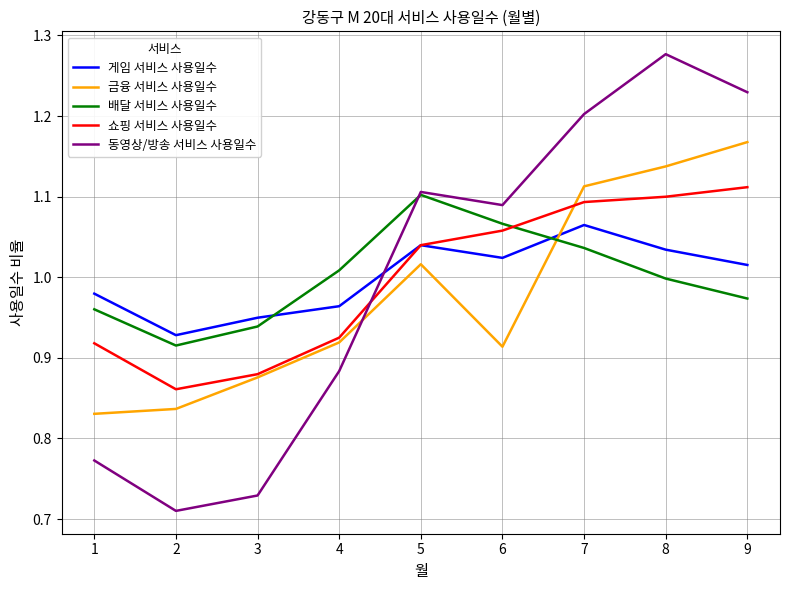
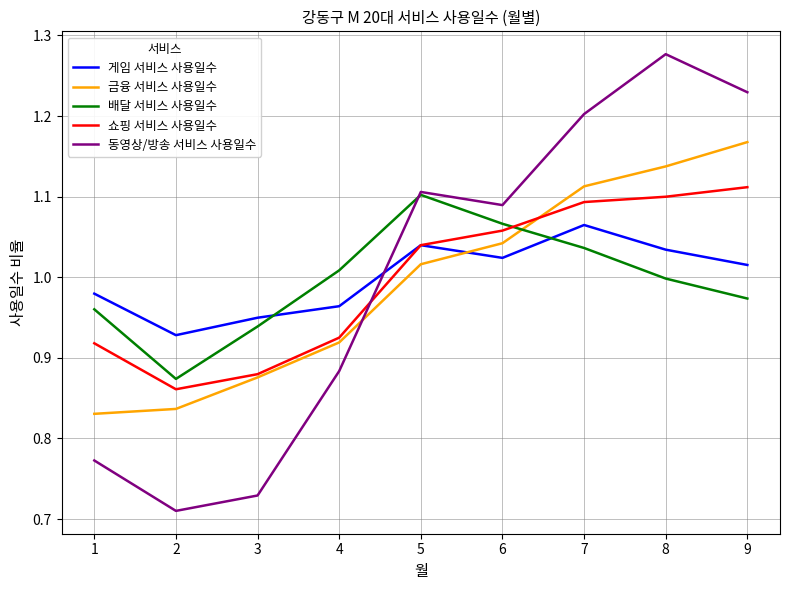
  {
    "게임 서비스 사용일수": {
      "1": 0.98,
      "2": 0.93,
      "3": 0.95,
      "4": 0.96,
      "6": 1.02,
      "7": 1.06,
      "8": 1.03,
      "9": 1.02
    },
    "금융 서비스 사용일수": {
      "1": 0.83,
      "2": 0.84,
      "3": 0.88,
      "4": 0.92,
      "5": 1.02,
-     "6": 0.91,
+     "6": 1.04,
      "7": 1.11,
      "8": 1.14,
      "9": 1.17
    },
    "배달 서비스 사용일수": {
      "1": 0.96,
-     "2": 0.92,
+     "2": 0.87,
      "3": 0.94,
      "4": 1.01,
      "5": 1.10,
      "6": 1.07,
      "7": 1.04,
      "8": 1.00,
      "9": 0.97
    },
    "쇼핑 서비스 사용일수": {
      "1": 0.92,
      "2": 0.86,
      "3": 0.88,
      "4": 0.93,
      "6": 1.06,
      "7": 1.09,
      "8": 1.10,
      "9": 1.11
    },
    "동영상/방송 서비스 사용일수": {
      "1": 0.77,
      "2": 0.71,
      "3": 0.73,
      "4": 0.88,
      "5": 1.11,
      "6": 1.09,
      "7": 1.20,
      "8": 1.28,
      "9": 1.23
    }
  }
